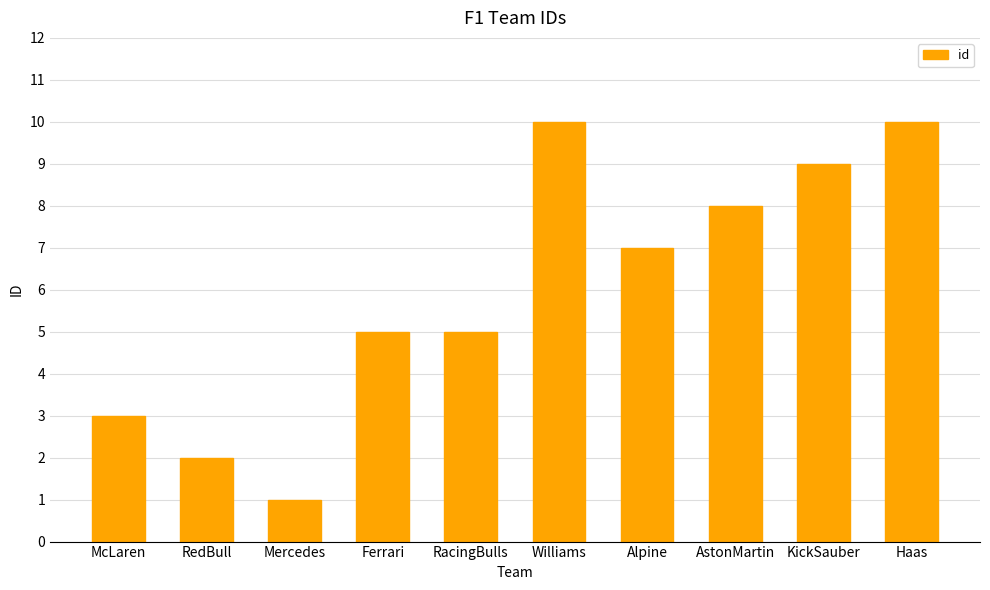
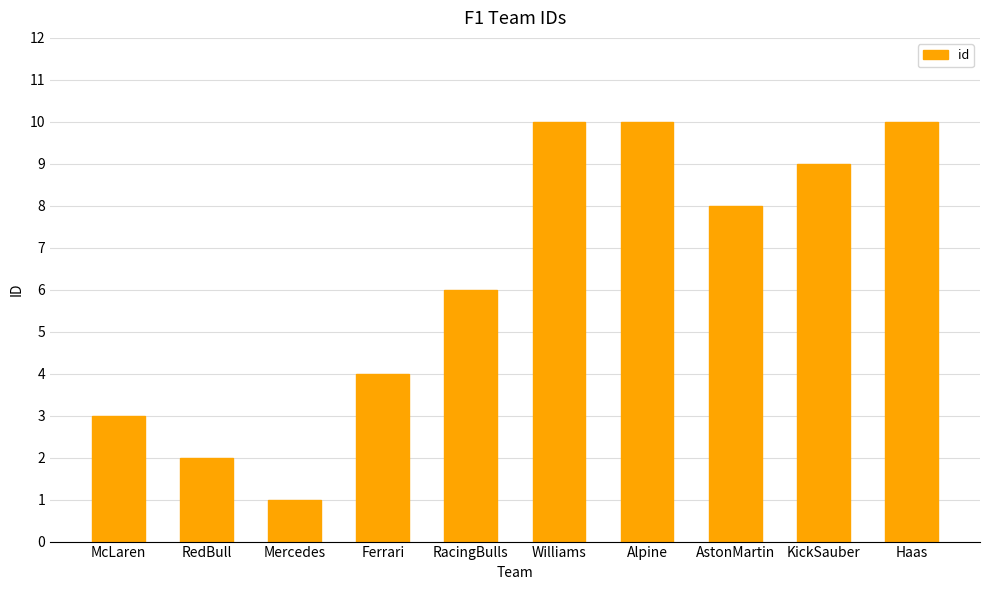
  {
    "McLaren": 3,
    "RedBull": 2,
    "Mercedes": 1,
-   "Ferrari": 5,
-   "RacingBulls": 5,
+   "Ferrari": 4,
+   "RacingBulls": 6,
    "Williams": 10,
-   "Alpine": 7,
+   "Alpine": 10,
    "AstonMartin": 8,
    "KickSauber": 9,
    "Haas": 10
  }
